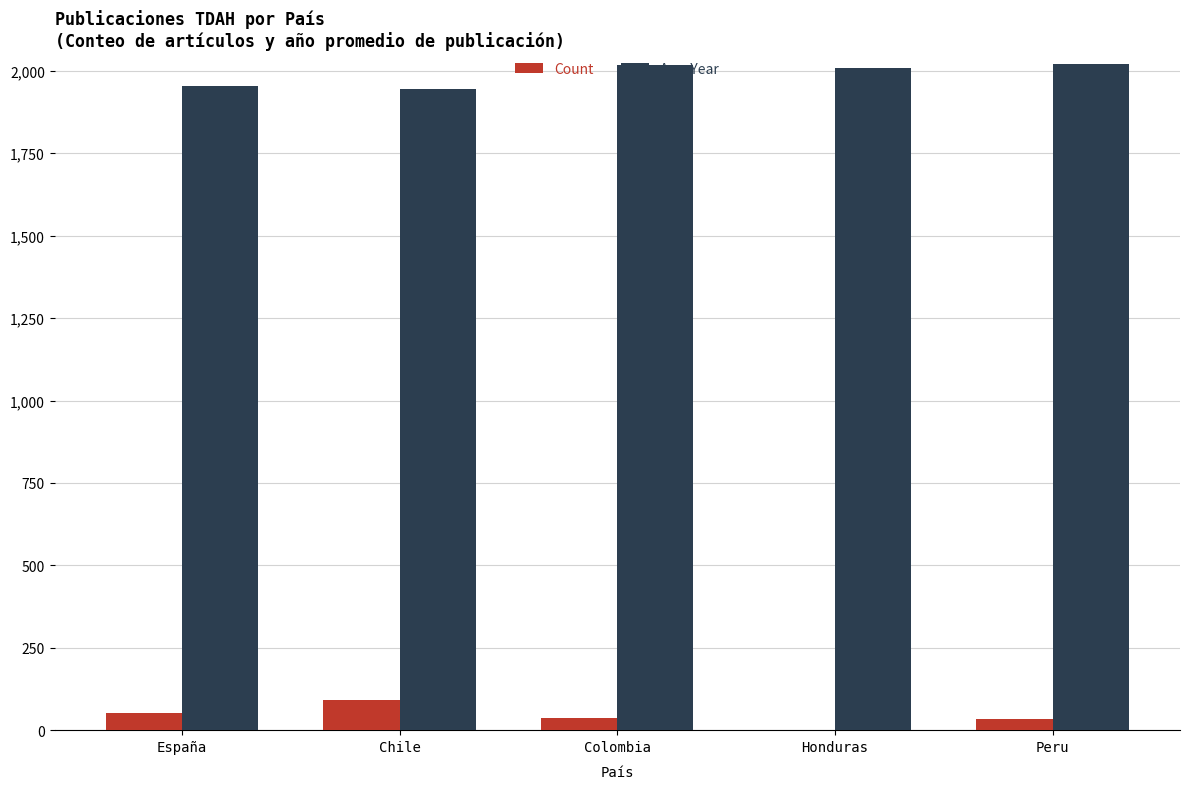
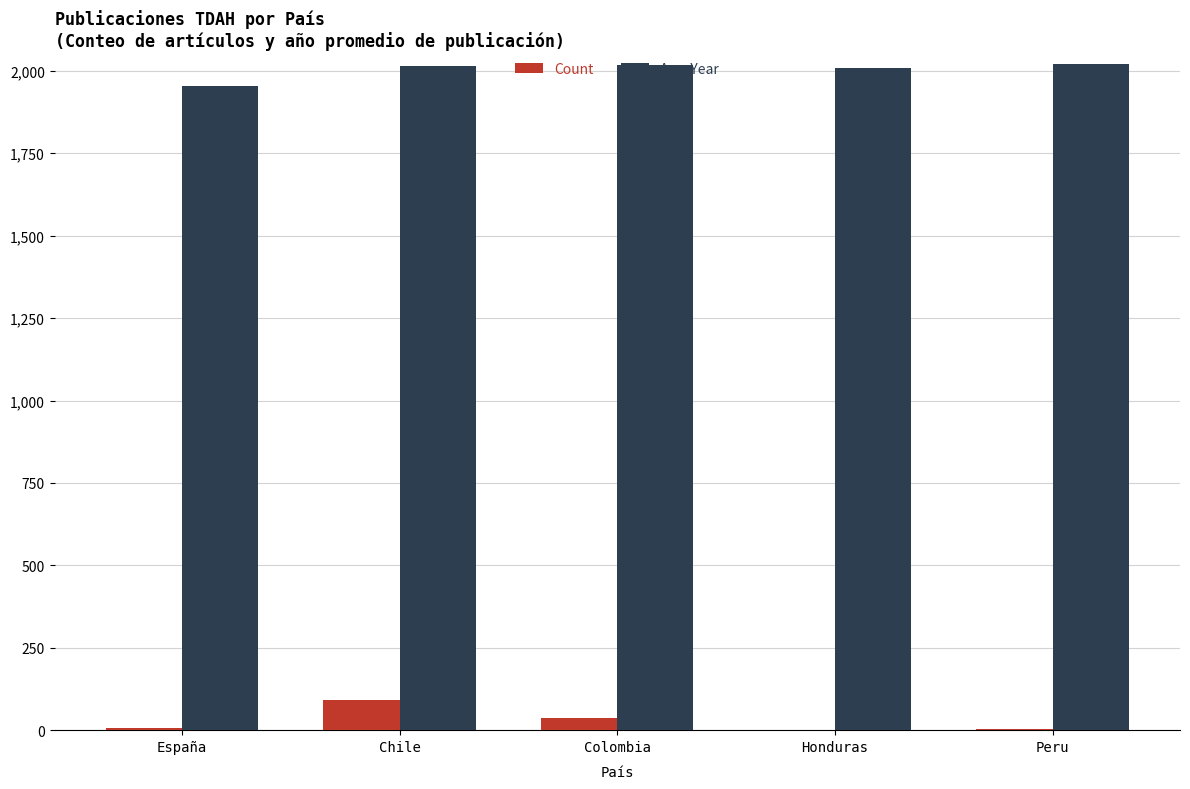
  {
    "Count": {
-     "España": "50",
+     "España": "10",
      "Chile": "90",
      "Colombia": "40",
-     "Peru": "40"
+     "Peru": "10"
    },
    "Avg_Year": {
      "España": "1,960",
-     "Chile": "1,950",
+     "Chile": "2,010",
      "Colombia": "2,020",
      "Honduras": "2,010",
      "Peru": "2,020"
    }
  }
